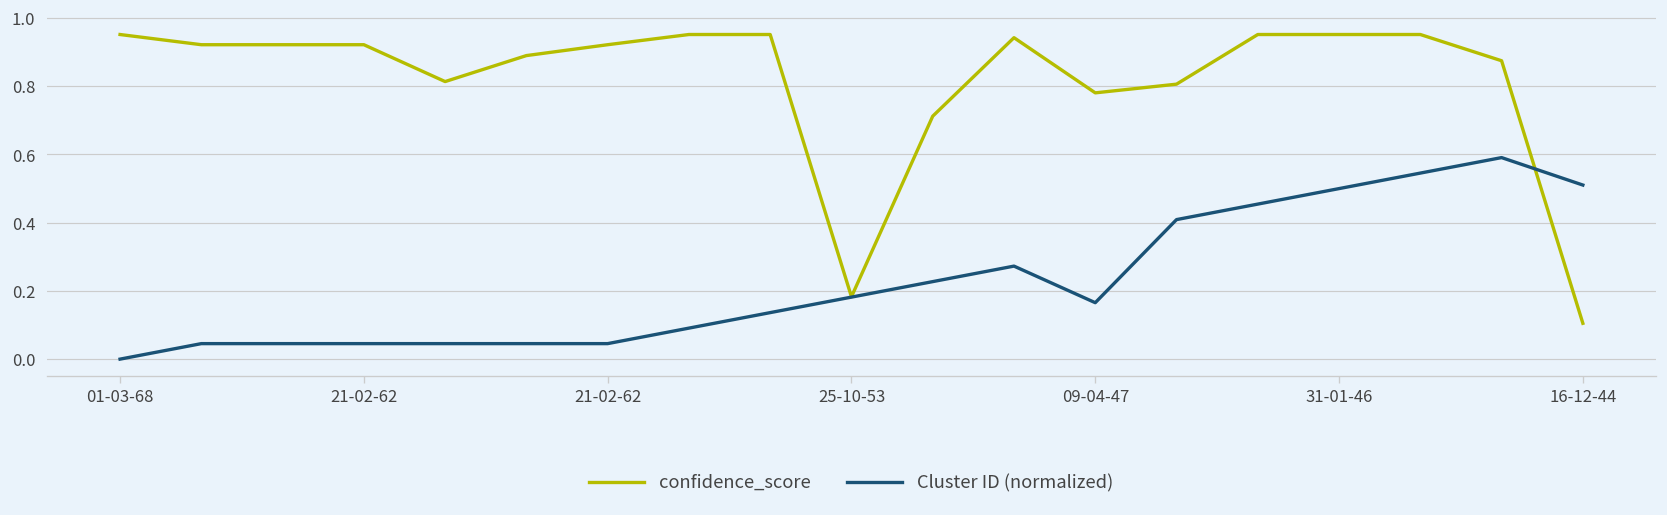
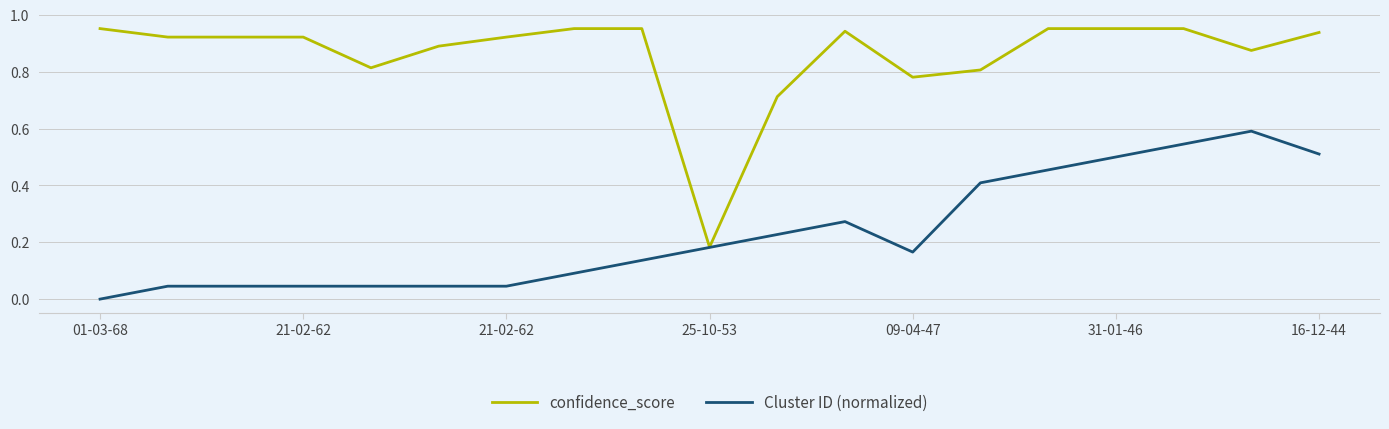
  {
    "confidence_score": {
      "01-03-68": 0.95,
      "09-04-47": 0.78,
-     "16-12-44": 0.11
+     "16-12-44": 0.94
    },
    "Cluster ID (normalized)": {
      "01-03-68": 0.00,
      "09-04-47": 0.17,
      "16-12-44": 0.51
    }
  }
